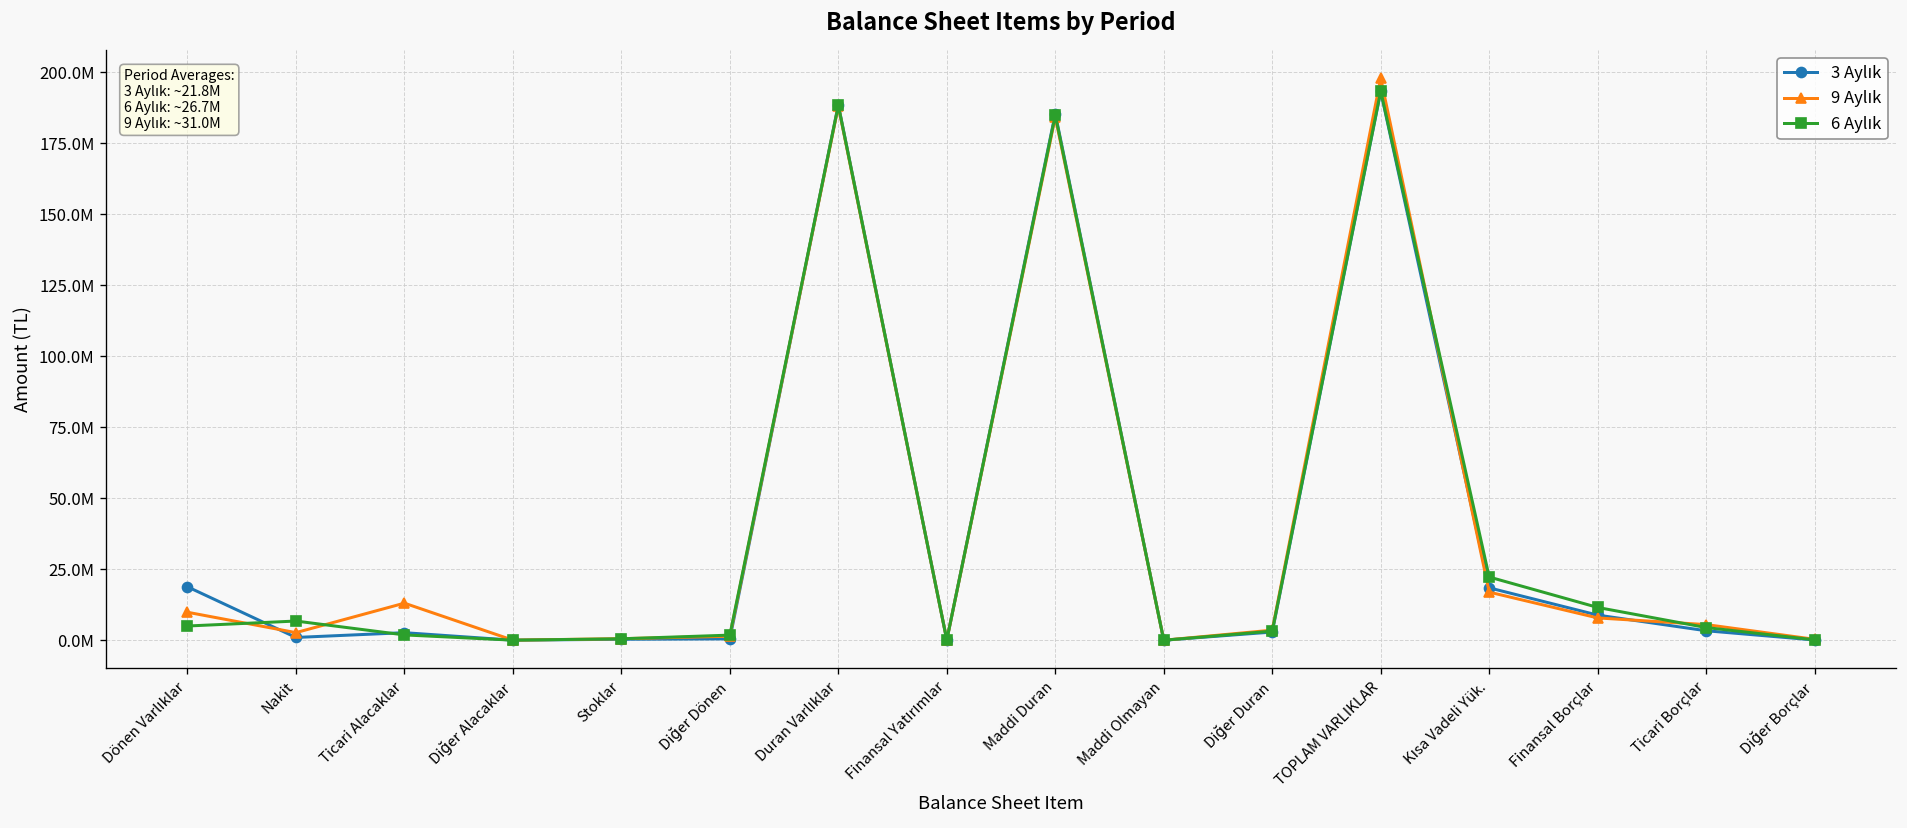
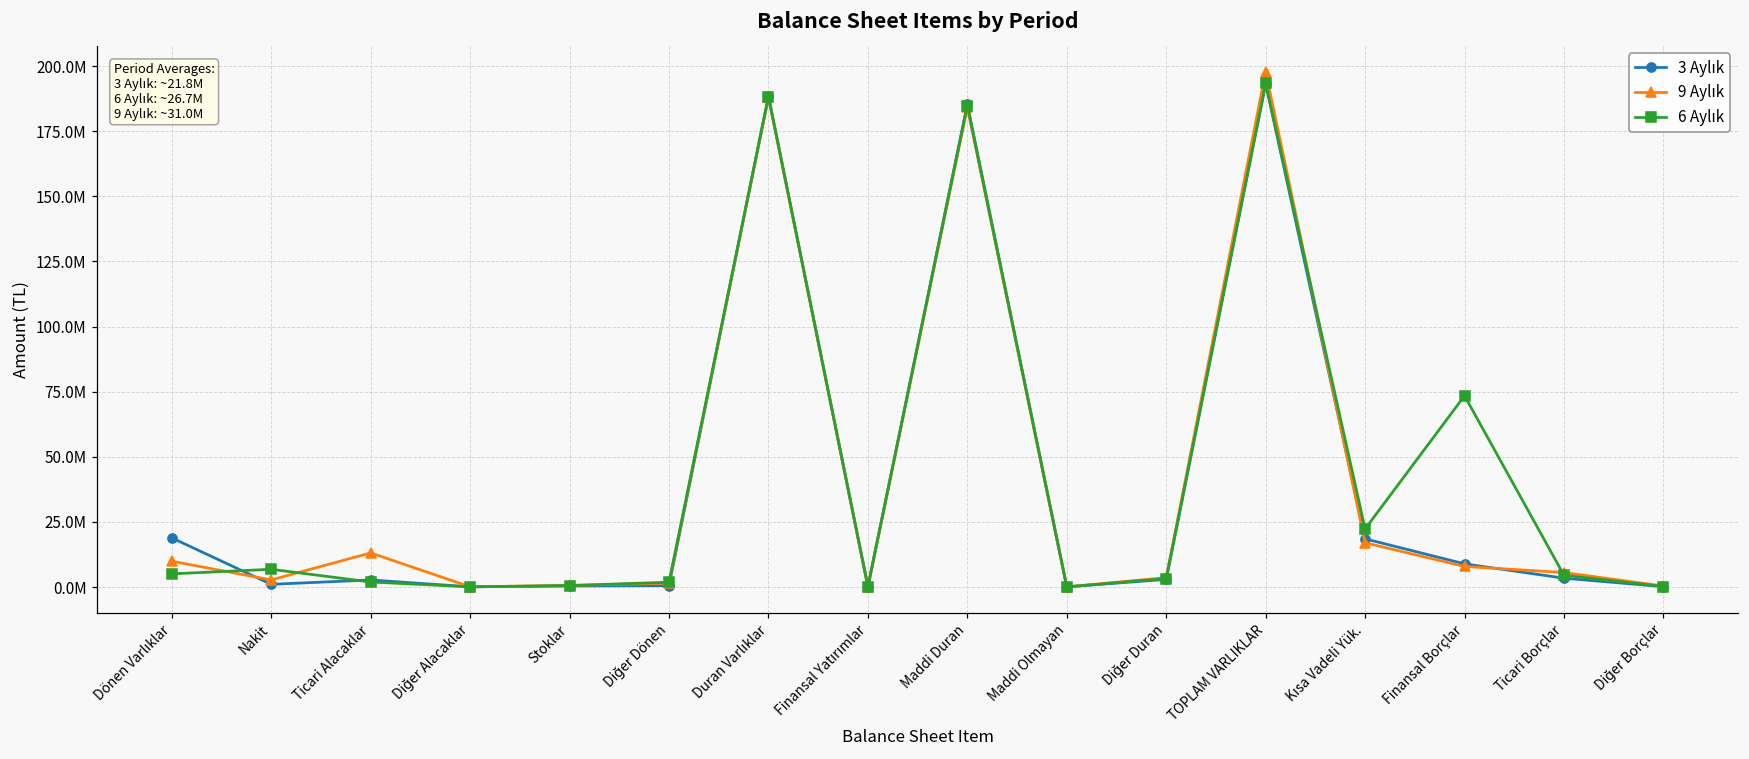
  {
    "3 Aylık": {
      "Dönen Varlıklar": 19000000,
      "Nakit": 1000000,
      "Kısa Vadeli Yük.": 18000000,
      "Ticari Borçlar": 3000000
    },
    "9 Aylık": {
      "Dönen Varlıklar": 10000000,
      "Nakit": 3000000,
      "Ticari Alacaklar": 13000000,
      "TOPLAM VARLIKLAR": 198000000,
      "Kısa Vadeli Yük.": 17000000
    },
    "6 Aylık": {
      "Dönen Varlıklar": 5000000,
      "Nakit": 7000000,
      "Kısa Vadeli Yük.": 22000000,
-     "Finansal Borçlar": 12000000
+     "Finansal Borçlar": 73000000
    }
  }
